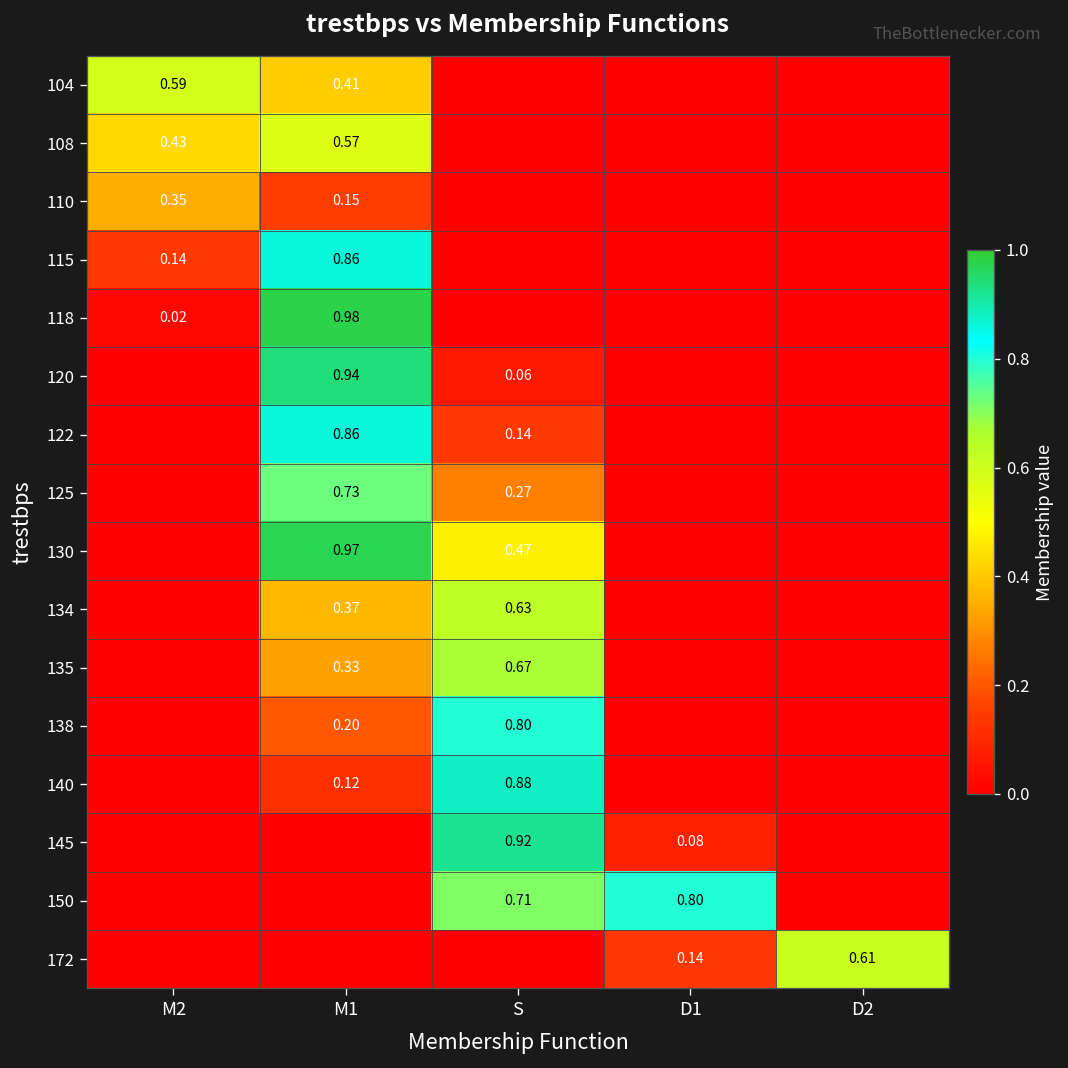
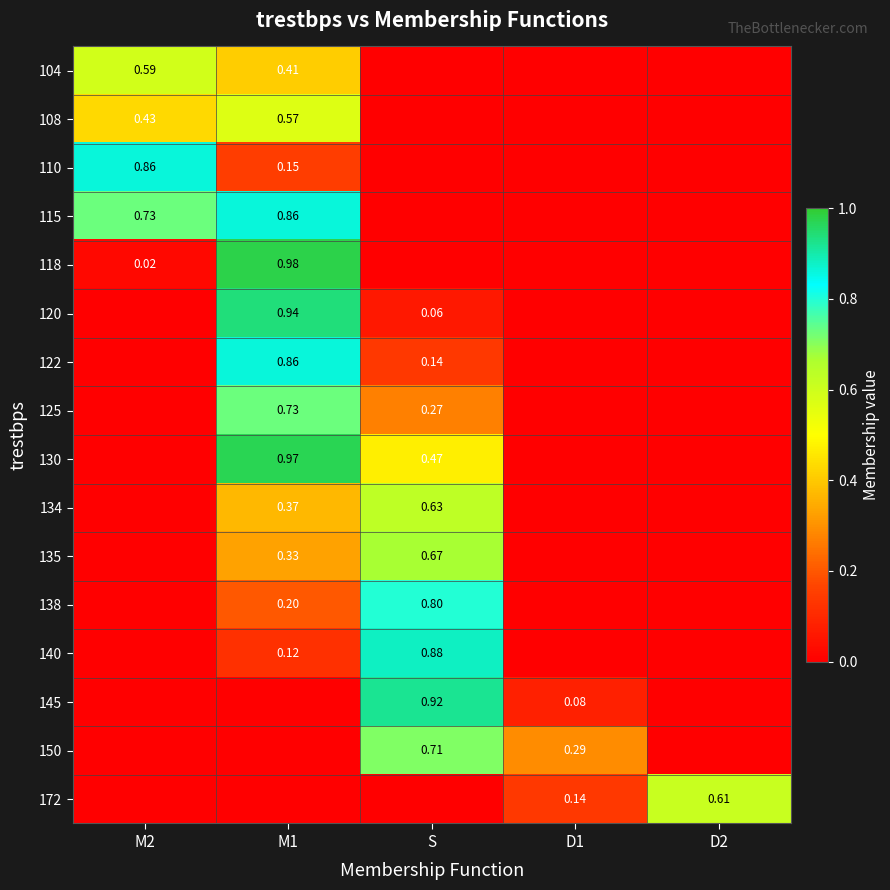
  {
    "104": {
      "M2": 0.59,
      "M1": 0.41
    },
    "108": {
      "M2": 0.43,
      "M1": 0.57
    },
    "110": {
-     "M2": 0.35,
+     "M2": 0.86,
      "M1": 0.15
    },
    "115": {
-     "M2": 0.14,
+     "M2": 0.73,
      "M1": 0.86
    },
    "118": {
      "M2": 0.02,
      "M1": 0.98
    },
    "120": {
      "M1": 0.94,
      "S": 0.06
    },
    "122": {
      "M1": 0.86,
      "S": 0.14
    },
    "125": {
      "M1": 0.73,
      "S": 0.27
    },
    "130": {
      "M1": 0.97,
      "S": 0.47
    },
    "134": {
      "M1": 0.37,
      "S": 0.63
    },
    "135": {
      "M1": 0.33,
      "S": 0.67
    },
    "138": {
      "M1": 0.20,
      "S": 0.80
    },
    "140": {
      "M1": 0.12,
      "S": 0.88
    },
    "145": {
      "S": 0.92,
      "D1": 0.08
    },
    "150": {
      "S": 0.71,
-     "D1": 0.80
+     "D1": 0.29
    },
    "172": {
      "D1": 0.14,
      "D2": 0.61
    }
  }
